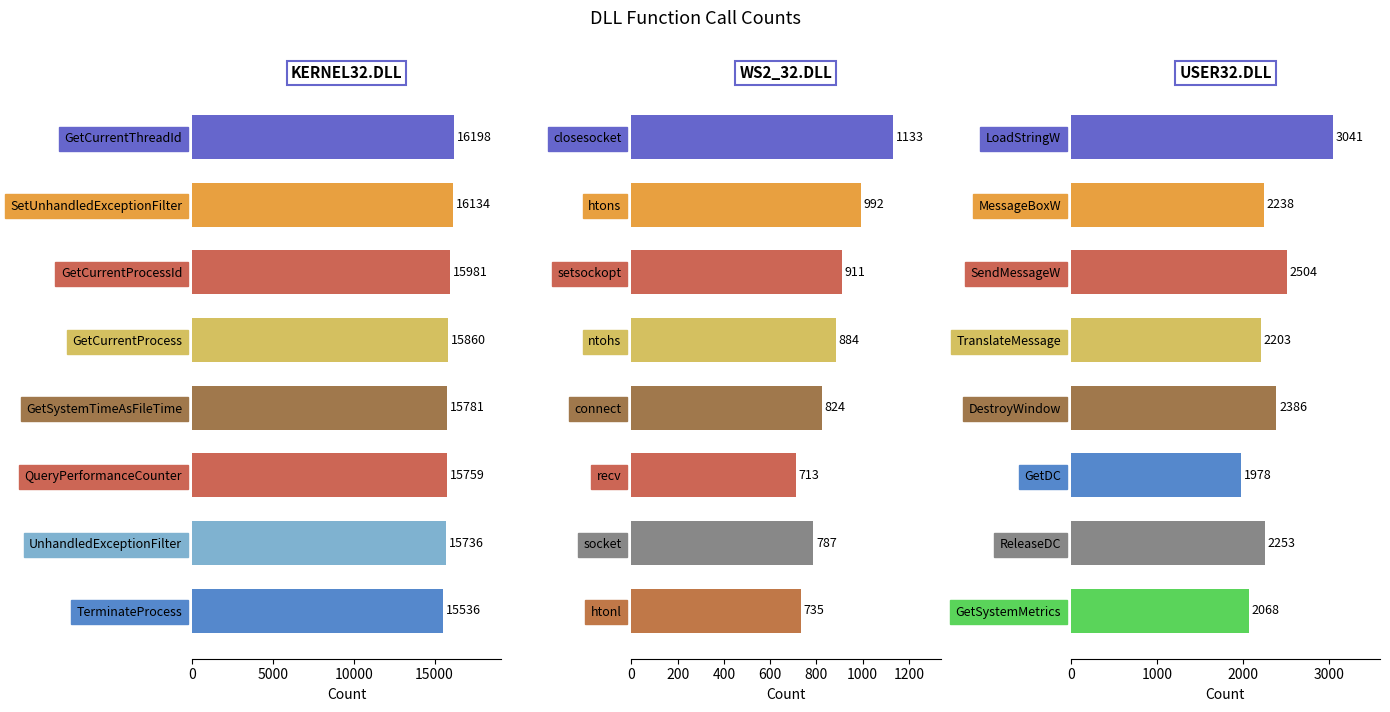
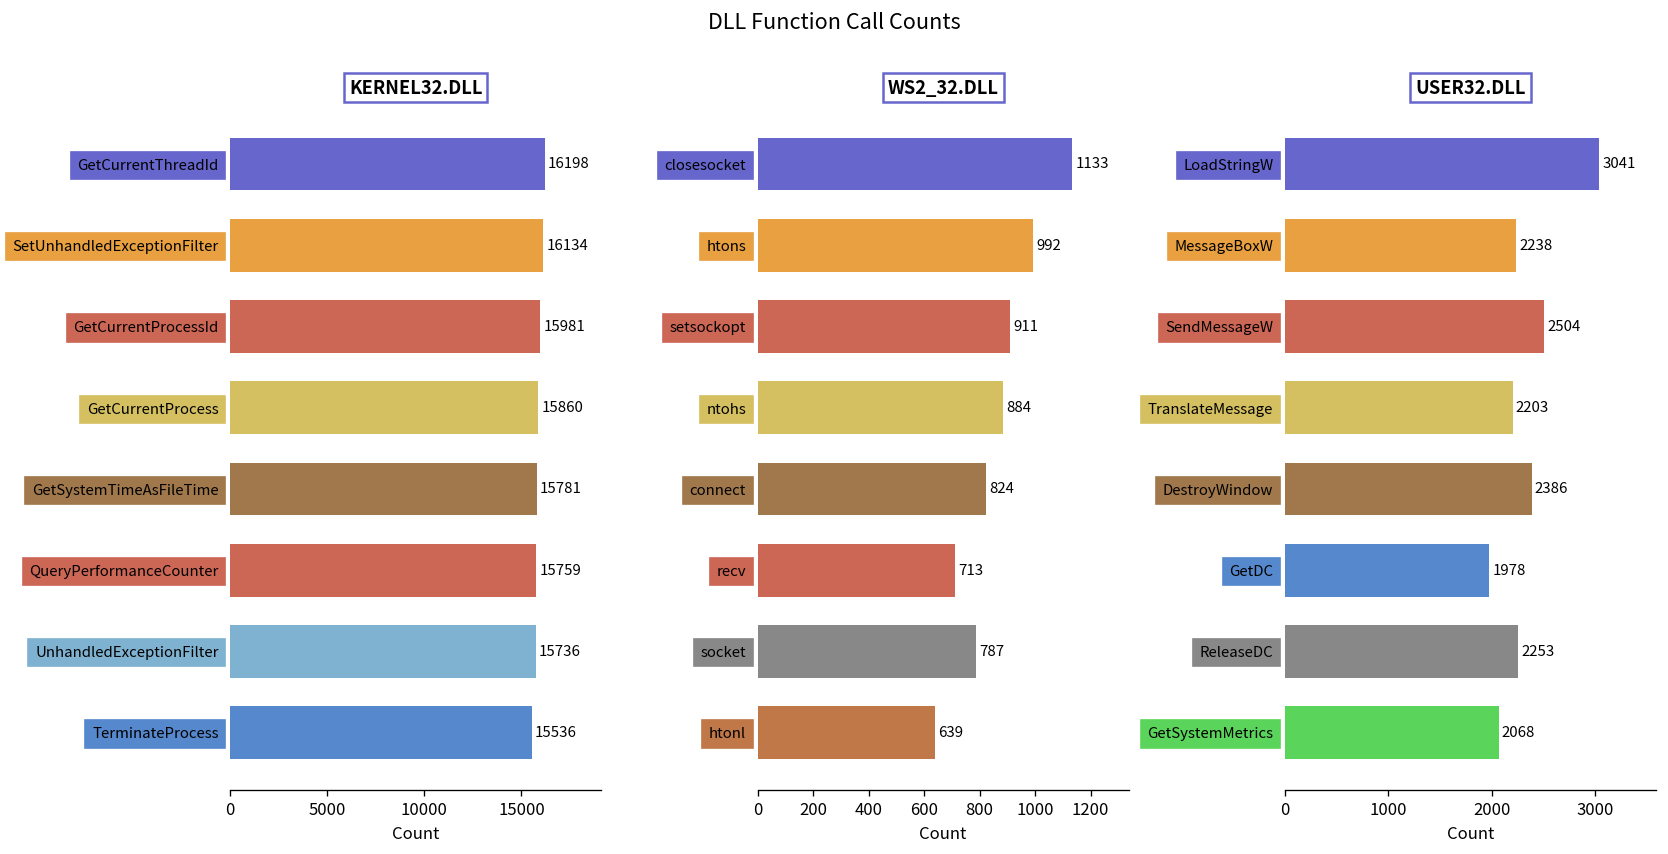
  {
    "KERNEL32.DLL": {
      "GetCurrentThreadId": 16198,
      "SetUnhandledExceptionFilter": 16134,
      "GetCurrentProcessId": 15981,
      "GetCurrentProcess": 15860,
      "GetSystemTimeAsFileTime": 15781,
      "QueryPerformanceCounter": 15759,
      "UnhandledExceptionFilter": 15736,
      "TerminateProcess": 15536
    },
    "WS2_32.DLL": {
      "closesocket": 1133,
      "htons": 992,
      "setsockopt": 911,
      "ntohs": 884,
      "connect": 824,
      "recv": 713,
      "socket": 787,
-     "htonl": 735
+     "htonl": 639
    },
    "USER32.DLL": {
      "LoadStringW": 3041,
      "MessageBoxW": 2238,
      "SendMessageW": 2504,
      "TranslateMessage": 2203,
      "DestroyWindow": 2386,
      "GetDC": 1978,
      "ReleaseDC": 2253,
      "GetSystemMetrics": 2068
    }
  }
